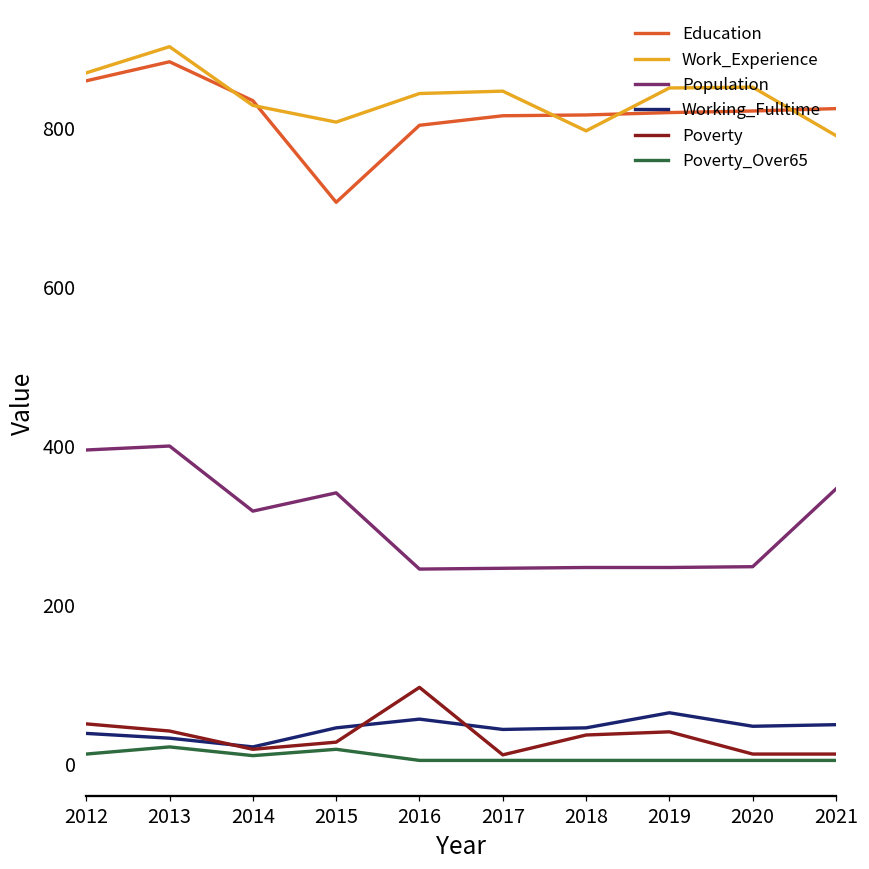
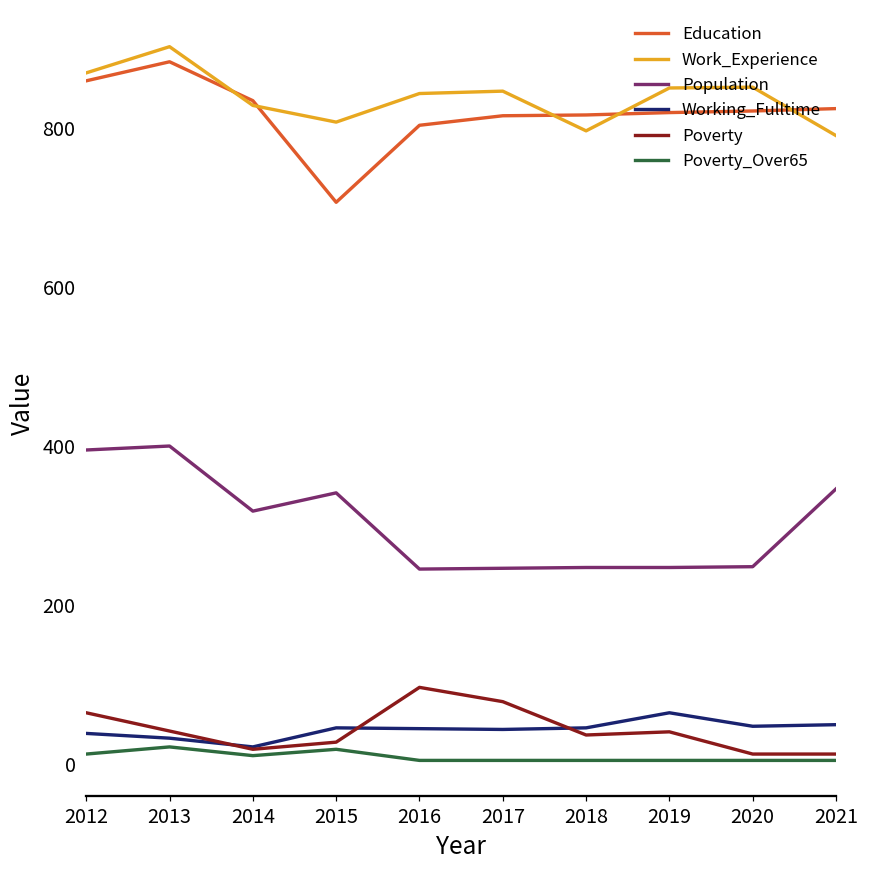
  {
    "Education": {
      "2012": 860,
      "2013": 880,
      "2014": 840,
      "2015": 710,
      "2016": 800,
      "2017": 820,
      "2018": 820,
      "2019": 820,
      "2020": 820,
      "2021": 830
    },
    "Work_Experience": {
      "2012": 870,
      "2013": 900,
      "2014": 830,
      "2015": 810,
      "2016": 840,
      "2017": 850,
      "2018": 800,
      "2019": 850,
      "2020": 850,
      "2021": 790
    },
    "Population": {
      "2012": 400,
      "2013": 400,
      "2014": 320,
      "2015": 340,
      "2016": 250,
      "2017": 250,
      "2018": 250,
      "2019": 250,
      "2020": 250,
      "2021": 350
    },
    "Working_Fulltime": {
      "2012": 40,
      "2013": 30,
      "2015": 50,
-     "2016": 60,
+     "2016": 40,
      "2017": 40,
      "2018": 50,
      "2019": 60,
      "2020": 50,
      "2021": 50
    },
    "Poverty": {
-     "2012": 50,
+     "2012": 60,
      "2013": 40,
      "2015": 30,
      "2016": 100,
-     "2017": 10,
+     "2017": 80,
      "2018": 40,
      "2019": 40,
      "2020": 10,
      "2021": 10
    },
    "Poverty_Over65": {
      "2012": 10,
      "2013": 20,
      "2014": 10,
      "2015": 20,
      "2016": 0,
      "2017": 0,
      "2018": 0,
      "2019": 0,
      "2020": 0,
      "2021": 0
    }
  }
